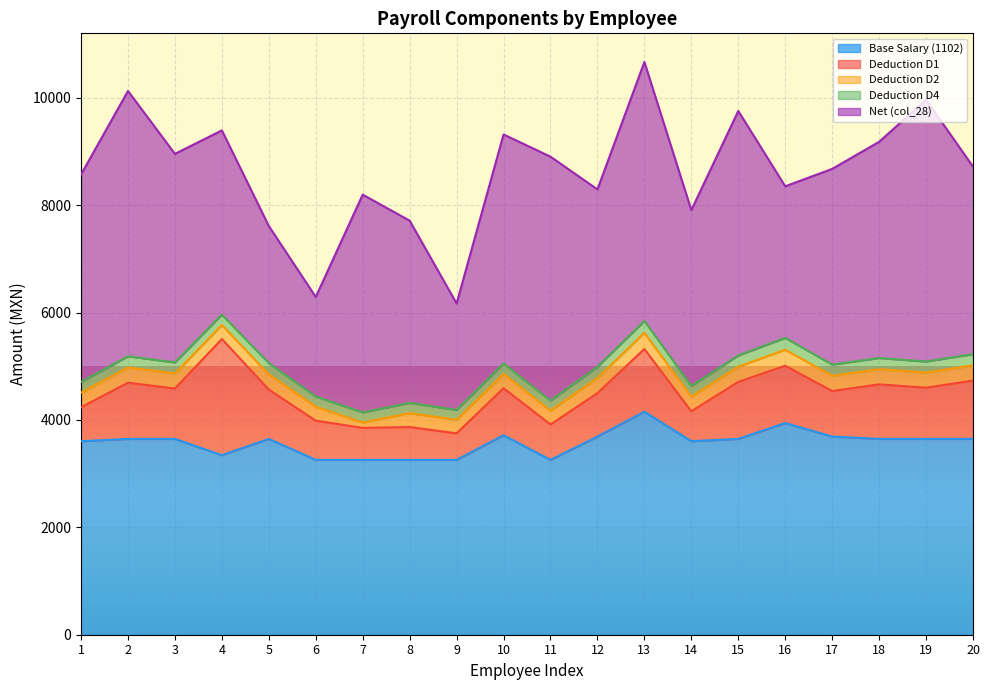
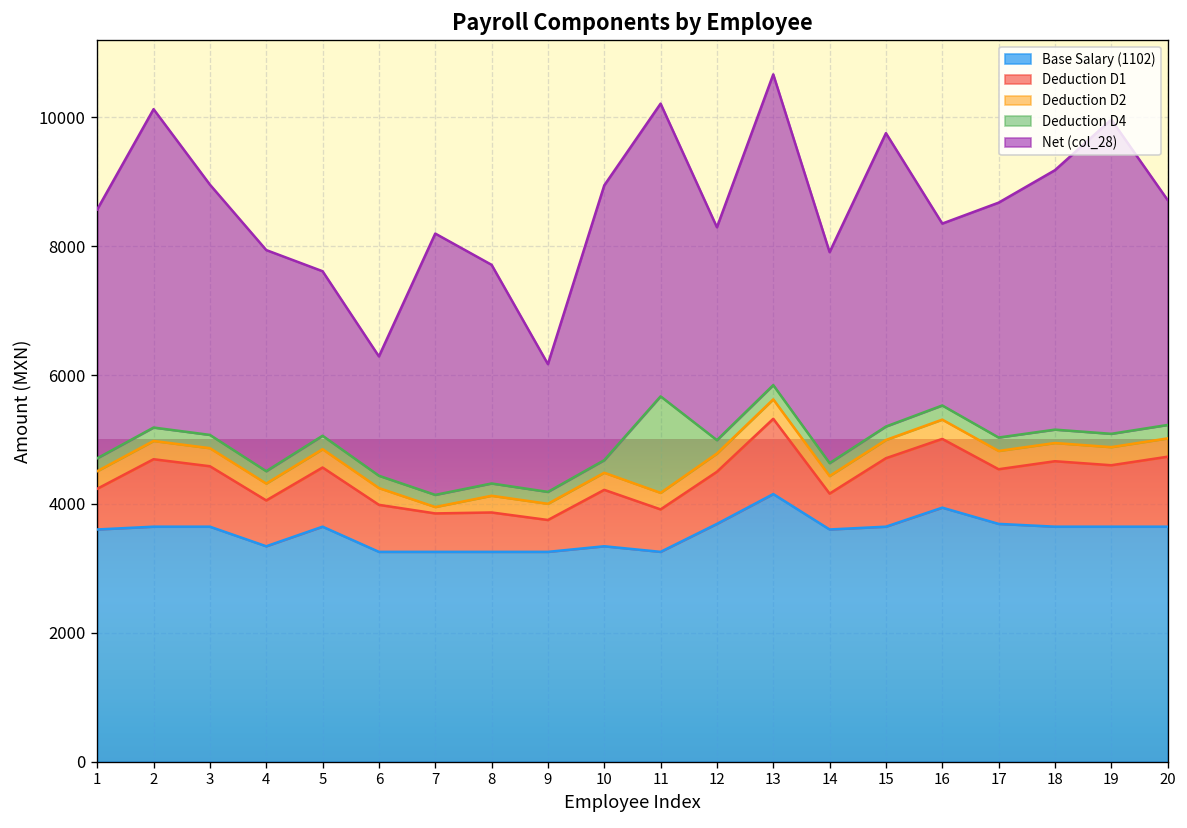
  {
    "Base Salary (1102)": {
      "1": 3600,
      "2": 3600,
      "3": 3600,
      "4": 3300,
      "5": 3600,
      "6": 3300,
      "7": 3300,
      "8": 3300,
      "9": 3300,
-     "10": 3700,
+     "10": 3300,
      "11": 3300,
      "12": 3700,
      "13": 4200,
      "14": 3600,
      "15": 3600,
      "16": 3900,
      "17": 3700,
      "18": 3600,
      "19": 3600,
      "20": 3600
    },
    "Deduction D1": {
      "1": 600,
      "2": 1000,
      "3": 900,
-     "4": 2200,
+     "4": 700,
      "5": 900,
      "6": 700,
      "7": 600,
      "8": 600,
      "9": 500,
      "10": 900,
      "11": 700,
      "12": 800,
      "13": 1200,
      "14": 600,
      "15": 1100,
      "16": 1100,
      "17": 800,
      "18": 1000,
      "19": 1000,
      "20": 1100
    },
    "Deduction D2": {
      "1": 300,
      "2": 300,
      "3": 300,
      "4": 300,
      "5": 300,
      "6": 300,
      "7": 100,
      "8": 300,
      "9": 300,
      "10": 300,
      "11": 300,
      "12": 300,
      "13": 300,
      "14": 300,
      "15": 300,
      "16": 300,
      "17": 300,
      "18": 300,
      "19": 300,
      "20": 300
    },
    "Deduction D4": {
      "1": 200,
      "2": 200,
      "3": 200,
      "4": 200,
      "5": 200,
      "6": 200,
      "7": 200,
      "8": 200,
      "9": 200,
      "10": 200,
-     "11": 200,
+     "11": 1500,
      "12": 200,
      "13": 200,
      "14": 200,
      "15": 200,
      "16": 200,
      "17": 200,
      "18": 200,
      "19": 200,
      "20": 200
    },
    "Net (col_28)": {
      "1": 3900,
      "2": 4900,
      "3": 3900,
      "4": 3400,
      "5": 2600,
      "6": 1900,
      "7": 4100,
      "8": 3400,
      "9": 2000,
      "10": 4300,
      "11": 4500,
      "12": 3300,
      "13": 4800,
      "14": 3300,
      "15": 4600,
      "16": 2800,
      "17": 3600,
      "18": 4000,
      "20": 3500
    }
  }
